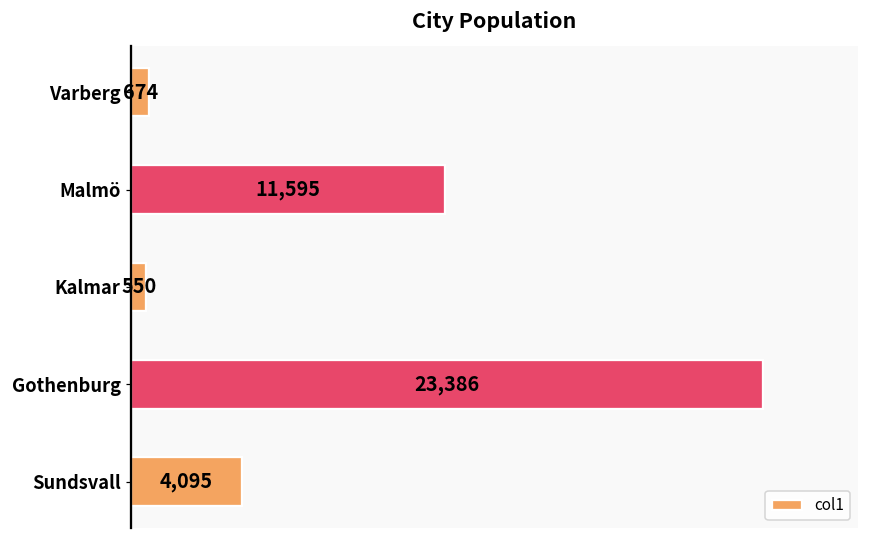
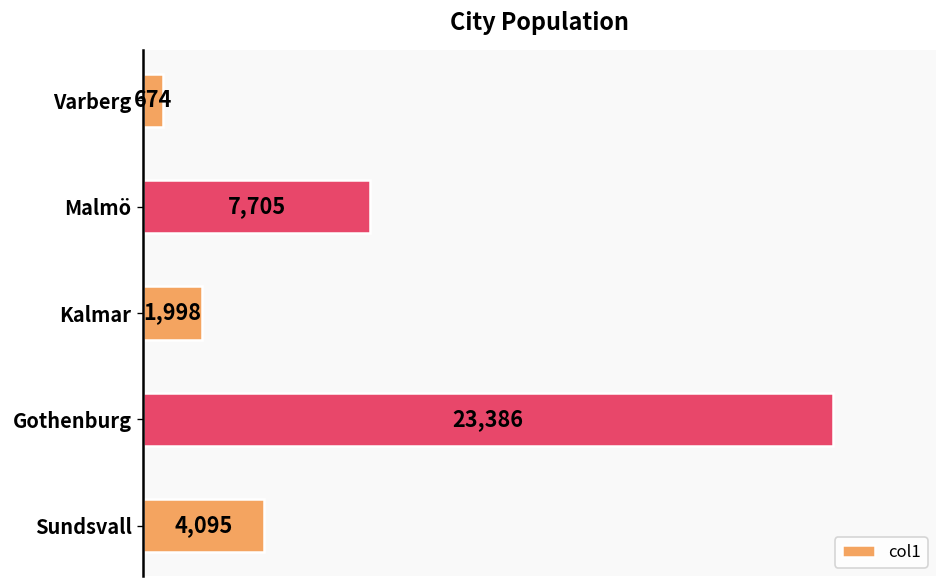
  {
    "Varberg": "674",
-   "Malmö": "11,595",
-   "Kalmar": "550",
+   "Malmö": "7,705",
+   "Kalmar": "1,998",
    "Gothenburg": "23,386",
    "Sundsvall": "4,095"
  }
